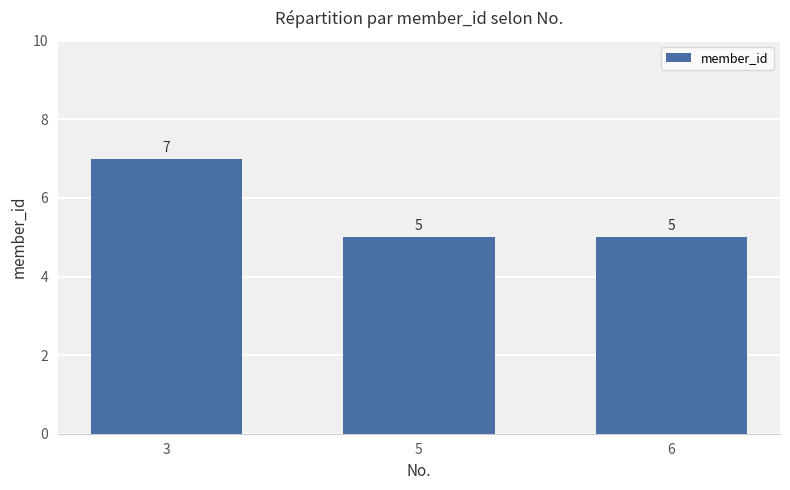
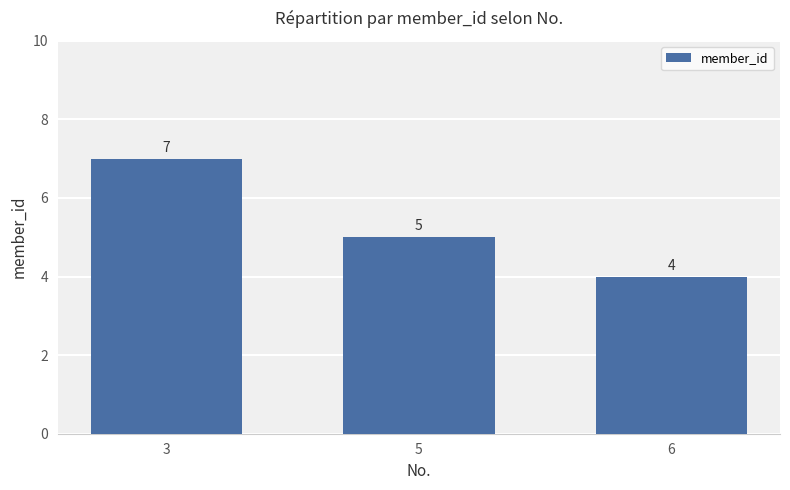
  {
    "3": 7,
    "5": 5,
-   "6": 5
+   "6": 4
  }
